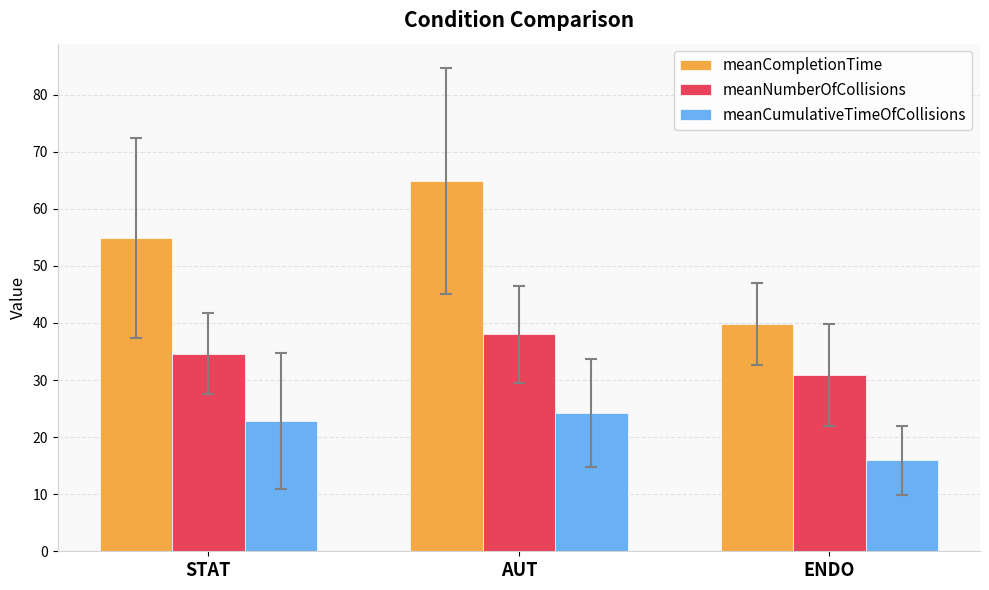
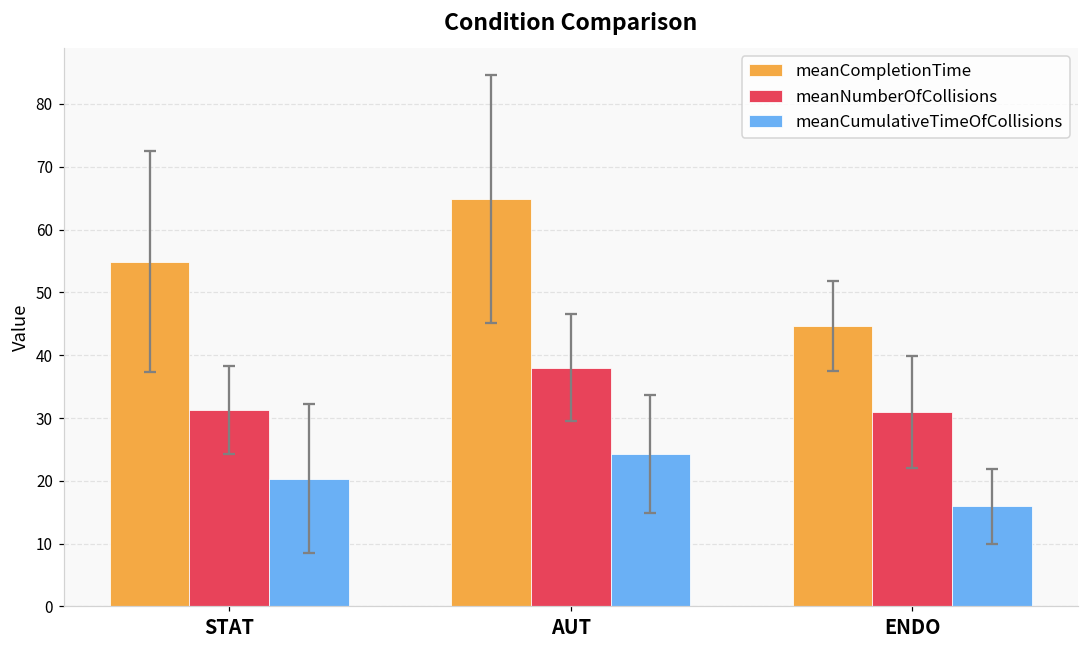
  {
    "meanCompletionTime": {
      "STAT": 55,
      "AUT": 65,
-     "ENDO": 40
+     "ENDO": 45
    },
    "meanNumberOfCollisions": {
-     "STAT": 35,
+     "STAT": 31,
      "AUT": 38,
      "ENDO": 31
    },
    "meanCumulativeTimeOfCollisions": {
-     "STAT": 23,
+     "STAT": 20,
      "AUT": 24,
      "ENDO": 16
    }
  }
